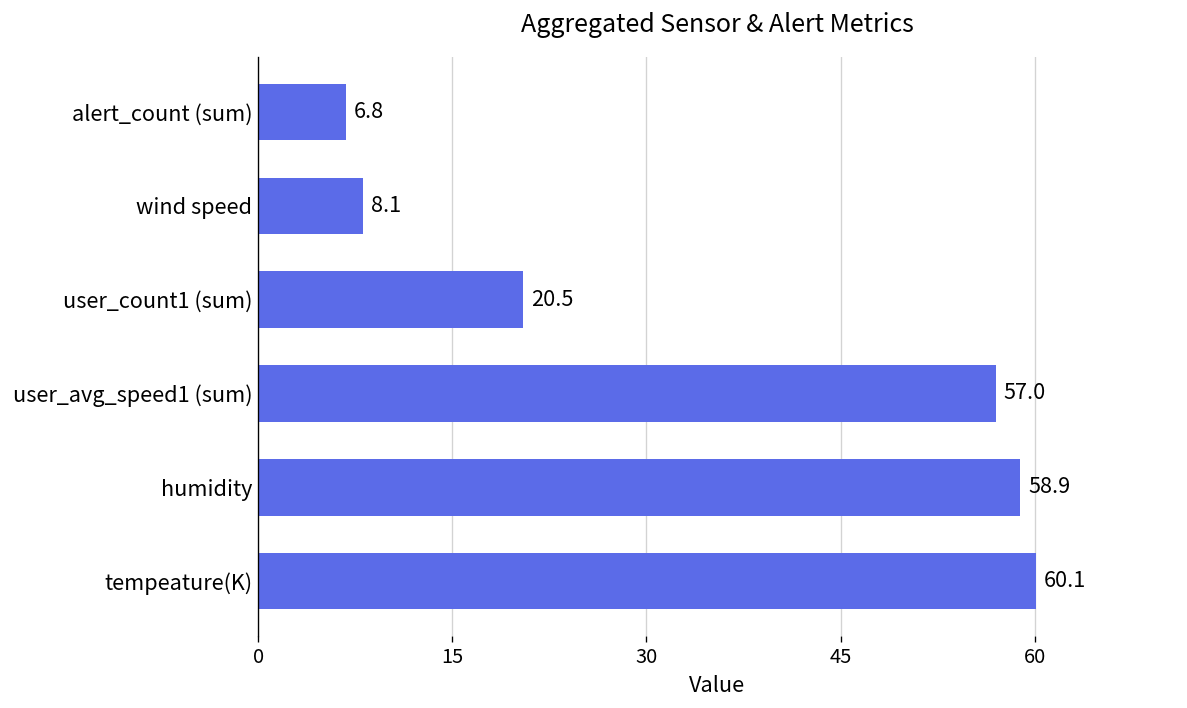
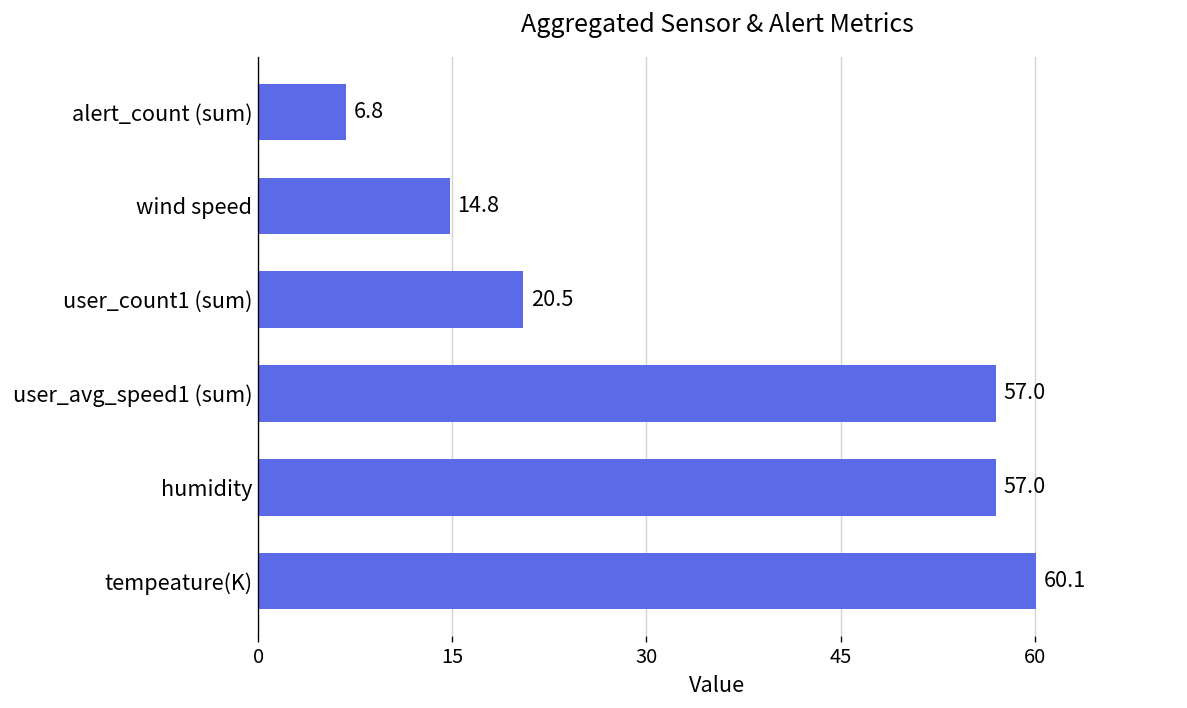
  {
    "alert_count (sum)": 6.8,
-   "wind speed": 8.1,
+   "wind speed": 14.8,
    "user_count1 (sum)": 20.5,
    "user_avg_speed1 (sum)": 57.0,
-   "humidity": 58.9,
+   "humidity": 57.0,
    "tempeature(K)": 60.1
  }
